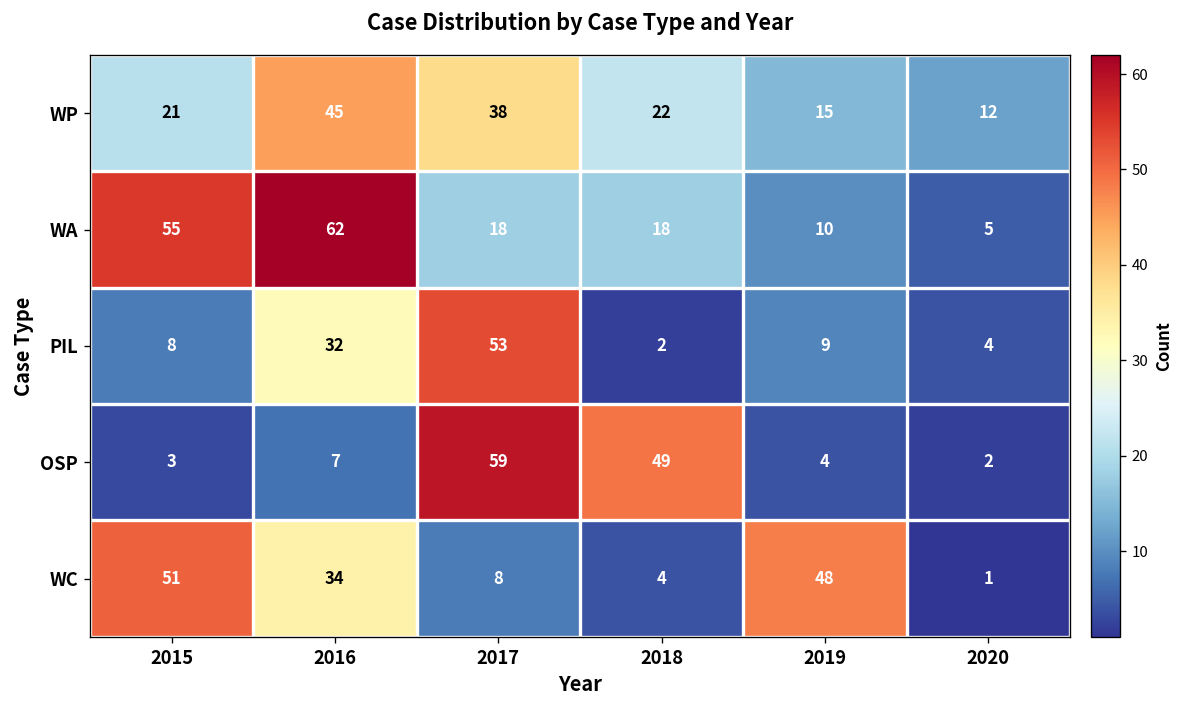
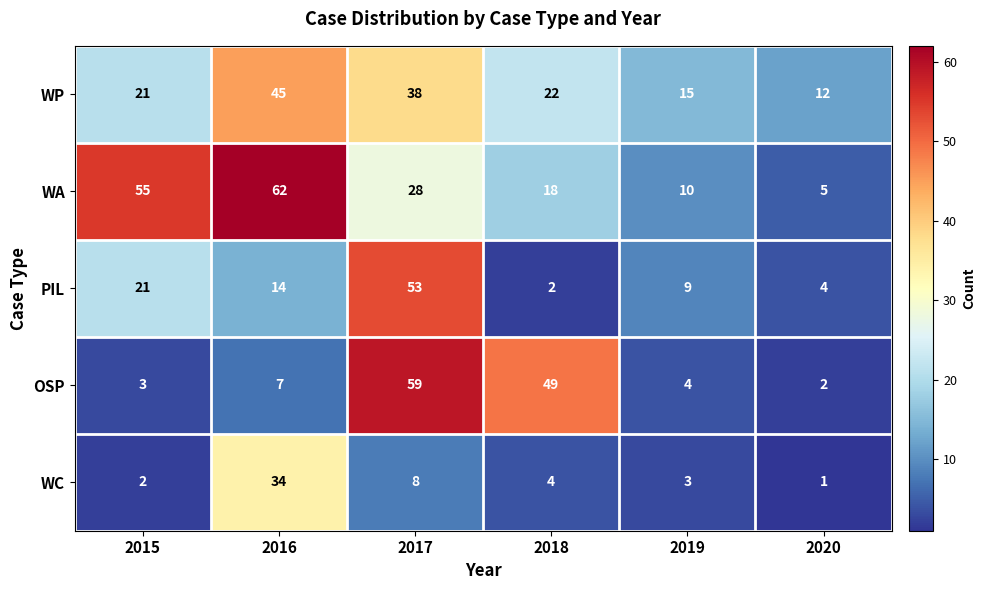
  {
    "WP": {
      "2015": 21,
      "2016": 45,
      "2017": 38,
      "2018": 22,
      "2019": 15,
      "2020": 12
    },
    "WA": {
      "2015": 55,
      "2016": 62,
-     "2017": 18,
+     "2017": 28,
      "2018": 18,
      "2019": 10,
      "2020": 5
    },
    "PIL": {
-     "2015": 8,
-     "2016": 32,
+     "2015": 21,
+     "2016": 14,
      "2017": 53,
      "2018": 2,
      "2019": 9,
      "2020": 4
    },
    "OSP": {
      "2015": 3,
      "2016": 7,
      "2017": 59,
      "2018": 49,
      "2019": 4,
      "2020": 2
    },
    "WC": {
-     "2015": 51,
+     "2015": 2,
      "2016": 34,
      "2017": 8,
      "2018": 4,
-     "2019": 48,
+     "2019": 3,
      "2020": 1
    }
  }
